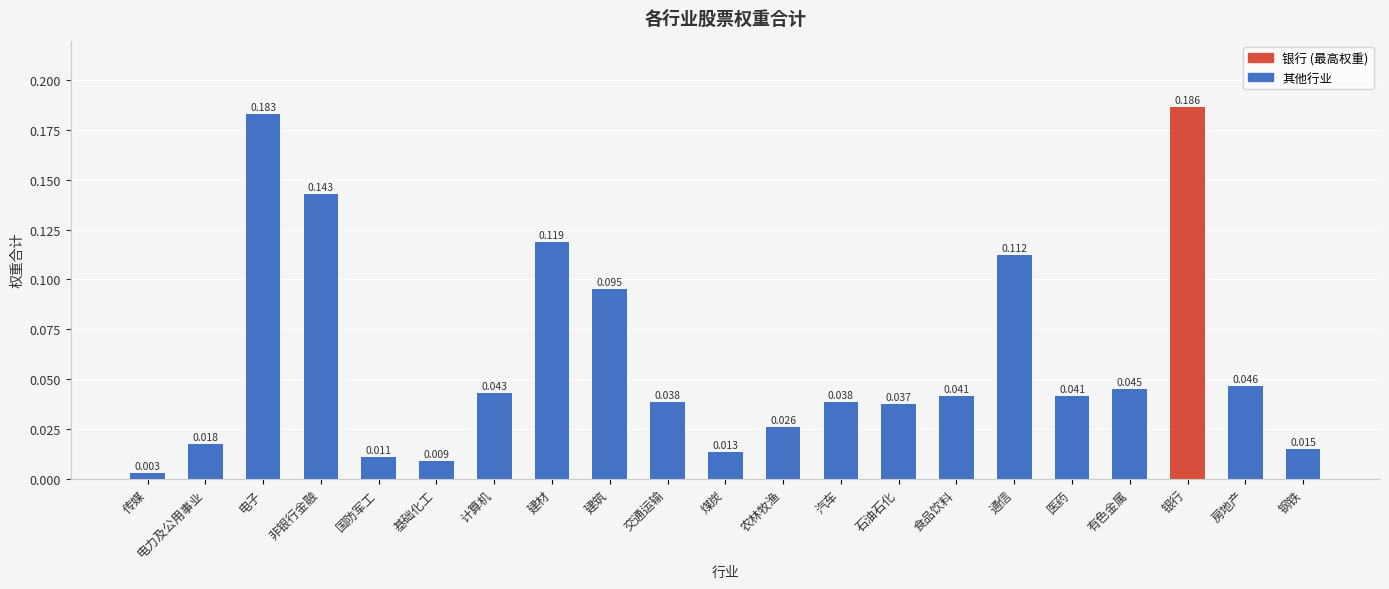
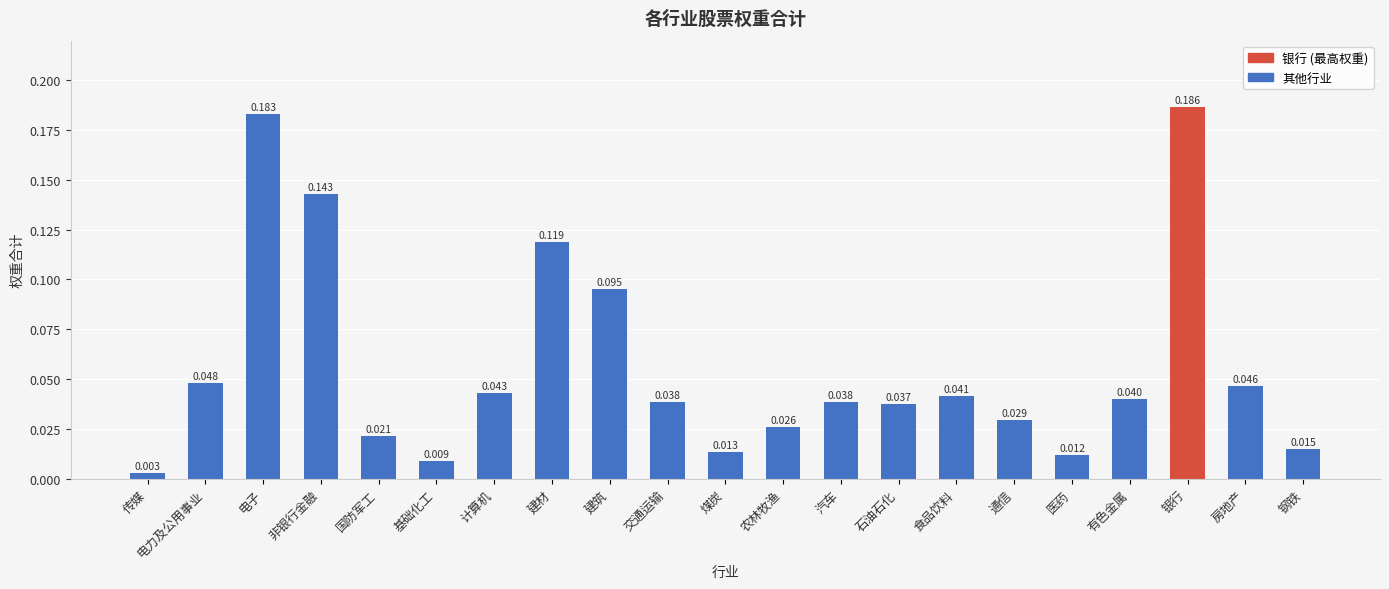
  {
    "传媒": 0.003,
-   "电力及公用事业": 0.018,
+   "电力及公用事业": 0.048,
    "电子": 0.183,
    "非银行金融": 0.143,
-   "国防军工": 0.011,
+   "国防军工": 0.021,
    "基础化工": 0.009,
    "计算机": 0.043,
    "建材": 0.119,
    "建筑": 0.095,
    "交通运输": 0.038,
    "煤炭": 0.013,
    "农林牧渔": 0.026,
    "汽车": 0.038,
    "石油石化": 0.037,
    "食品饮料": 0.041,
-   "通信": 0.112,
-   "医药": 0.041,
-   "有色金属": 0.045,
+   "通信": 0.029,
+   "医药": 0.012,
+   "有色金属": 0.040,
    "银行": 0.186,
    "房地产": 0.046,
    "钢铁": 0.015
  }
